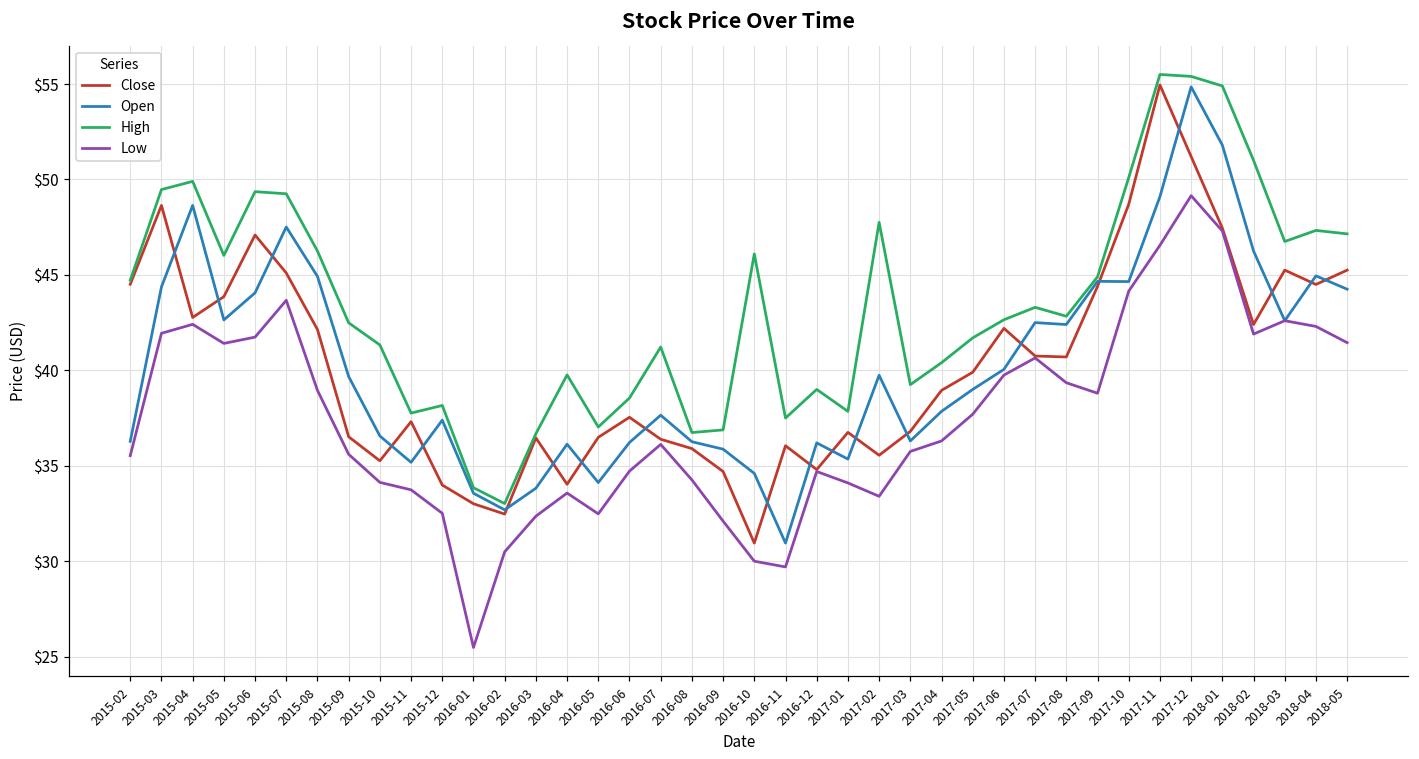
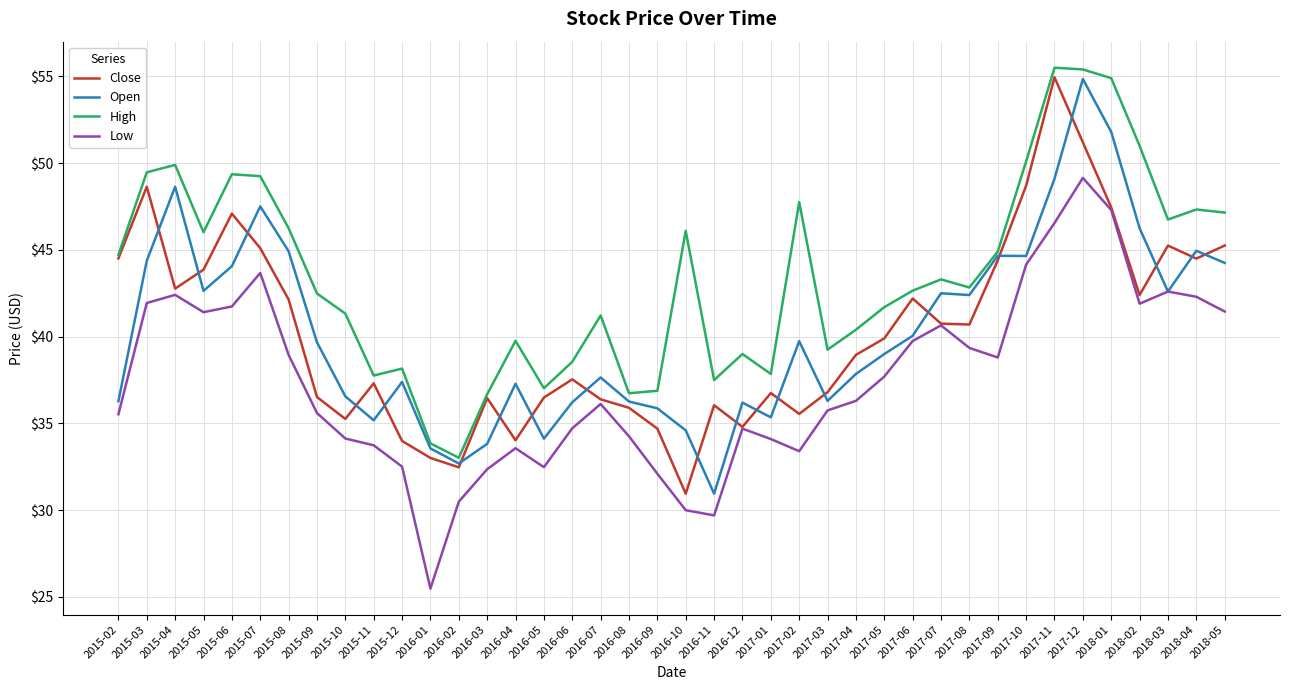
  {
    "Close": {
      "2015-02": "$44.5",
      "2015-03": "$48.6",
      "2015-04": "$42.8",
      "2015-05": "$43.9",
      "2015-06": "$47.1",
      "2015-07": "$45.1",
      "2015-08": "$42.1",
      "2015-09": "$36.5",
      "2015-10": "$35.3",
      "2015-11": "$37.3",
      "2015-12": "$34.0",
      "2016-01": "$33.0",
      "2016-02": "$32.5",
      "2016-03": "$36.5",
      "2016-04": "$34.0",
      "2016-05": "$36.5",
      "2016-06": "$37.5",
      "2016-07": "$36.4",
      "2016-08": "$35.9",
      "2016-09": "$34.7",
      "2016-10": "$31.0",
      "2016-11": "$36.0",
      "2017-01": "$36.8",
      "2017-02": "$35.5",
      "2017-03": "$36.8",
      "2017-04": "$39.0",
      "2017-05": "$39.9",
      "2017-06": "$42.2",
      "2017-08": "$40.7",
      "2017-09": "$44.4",
      "2017-10": "$48.7",
      "2017-11": "$55.0",
      "2017-12": "$51.2",
      "2018-01": "$47.5",
      "2018-02": "$42.4",
      "2018-03": "$45.3",
      "2018-04": "$44.5",
      "2018-05": "$45.3"
    },
    "Open": {
      "2015-02": "$36.3",
      "2015-03": "$44.4",
      "2015-04": "$48.6",
      "2015-05": "$42.6",
      "2015-06": "$44.1",
      "2015-07": "$47.5",
      "2015-08": "$44.9",
      "2015-09": "$39.7",
      "2015-10": "$36.6",
      "2015-11": "$35.2",
      "2015-12": "$37.4",
      "2016-01": "$33.6",
      "2016-02": "$32.7",
      "2016-03": "$33.8",
-     "2016-04": "$36.1",
+     "2016-04": "$37.3",
      "2016-05": "$34.1",
      "2016-06": "$36.2",
      "2016-07": "$37.7",
      "2016-08": "$36.3",
      "2016-09": "$35.9",
      "2016-10": "$34.6",
      "2016-11": "$31.0",
      "2016-12": "$36.2",
      "2017-01": "$35.3",
      "2017-02": "$39.7",
      "2017-03": "$36.3",
      "2017-04": "$37.8",
      "2017-05": "$39.0",
      "2017-06": "$40.0",
      "2017-07": "$42.5",
      "2017-08": "$42.4",
      "2017-09": "$44.7",
      "2017-10": "$44.7",
      "2017-11": "$49.1",
      "2017-12": "$54.8",
      "2018-01": "$51.8",
      "2018-02": "$46.3",
      "2018-04": "$45.0",
      "2018-05": "$44.3"
    },
    "High": {
      "2015-02": "$44.7",
      "2015-03": "$49.5",
      "2015-04": "$49.9",
      "2015-05": "$46.0",
      "2015-06": "$49.4",
      "2015-07": "$49.3",
      "2015-08": "$46.3",
      "2015-09": "$42.5",
      "2015-10": "$41.3",
      "2015-11": "$37.8",
      "2015-12": "$38.2",
      "2016-01": "$33.8",
      "2016-02": "$33.0",
      "2016-03": "$36.7",
      "2016-04": "$39.8",
      "2016-05": "$37.0",
      "2016-06": "$38.5",
      "2016-07": "$41.2",
      "2016-08": "$36.7",
      "2016-09": "$36.9",
      "2016-10": "$46.1",
      "2016-11": "$37.5",
      "2016-12": "$39.0",
      "2017-01": "$37.8",
      "2017-02": "$47.8",
      "2017-03": "$39.3",
      "2017-04": "$40.4",
      "2017-05": "$41.7",
      "2017-06": "$42.7",
      "2017-07": "$43.3",
      "2017-08": "$42.8",
      "2017-09": "$44.9",
      "2017-10": "$50.1",
      "2017-11": "$55.5",
      "2017-12": "$55.4",
      "2018-01": "$54.9",
      "2018-02": "$51.0",
      "2018-03": "$46.8",
      "2018-04": "$47.3",
      "2018-05": "$47.2"
    },
    "Low": {
      "2015-02": "$35.5",
      "2015-03": "$41.9",
      "2015-04": "$42.4",
      "2015-05": "$41.4",
      "2015-06": "$41.7",
      "2015-07": "$43.7",
      "2015-08": "$39.0",
      "2015-09": "$35.6",
      "2015-10": "$34.1",
      "2015-11": "$33.7",
      "2015-12": "$32.5",
      "2016-01": "$25.5",
      "2016-02": "$30.5",
      "2016-03": "$32.4",
      "2016-04": "$33.6",
      "2016-05": "$32.5",
      "2016-06": "$34.7",
      "2016-07": "$36.1",
      "2016-08": "$34.3",
      "2016-09": "$32.1",
      "2016-10": "$30.0",
      "2016-11": "$29.7",
      "2017-01": "$34.1",
      "2017-02": "$33.4",
      "2017-03": "$35.8",
      "2017-04": "$36.3",
      "2017-05": "$37.7",
      "2017-06": "$39.8",
      "2017-08": "$39.3",
      "2017-09": "$38.8",
      "2017-10": "$44.2",
      "2017-11": "$46.5",
      "2017-12": "$49.2",
      "2018-01": "$47.3",
      "2018-02": "$41.9",
      "2018-04": "$42.3",
      "2018-05": "$41.5"
    }
  }
